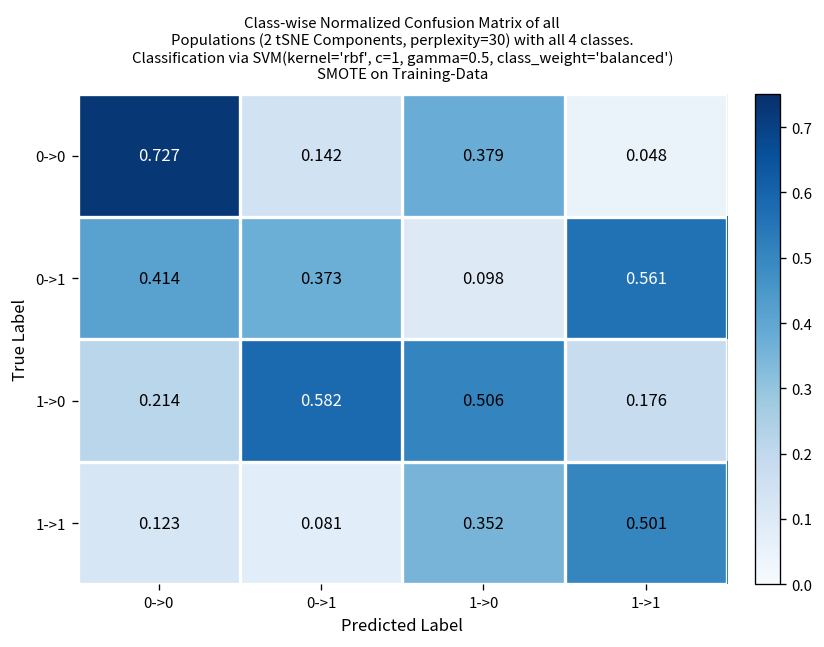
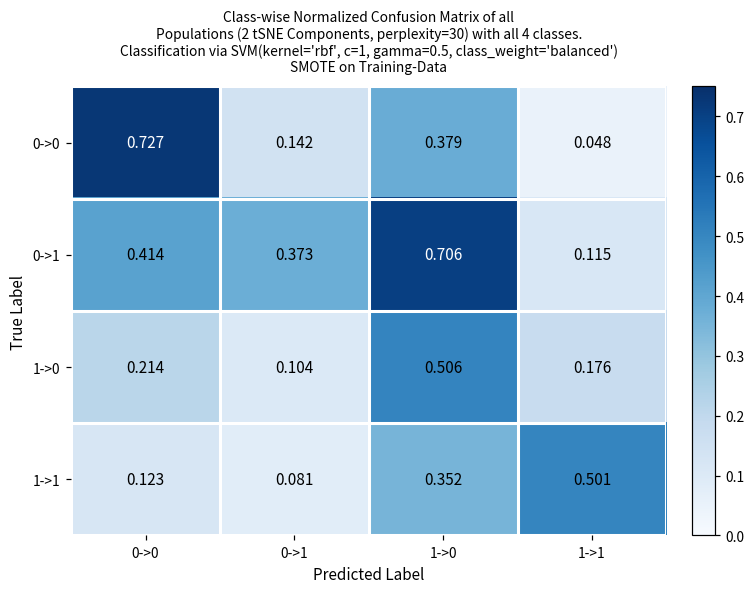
  {
    "0->0": {
      "0->0": 0.727,
      "0->1": 0.142,
      "1->0": 0.379,
      "1->1": 0.048
    },
    "0->1": {
      "0->0": 0.414,
      "0->1": 0.373,
-     "1->0": 0.098,
-     "1->1": 0.561
+     "1->0": 0.706,
+     "1->1": 0.115
    },
    "1->0": {
      "0->0": 0.214,
-     "0->1": 0.582,
+     "0->1": 0.104,
      "1->0": 0.506,
      "1->1": 0.176
    },
    "1->1": {
      "0->0": 0.123,
      "0->1": 0.081,
      "1->0": 0.352,
      "1->1": 0.501
    }
  }
